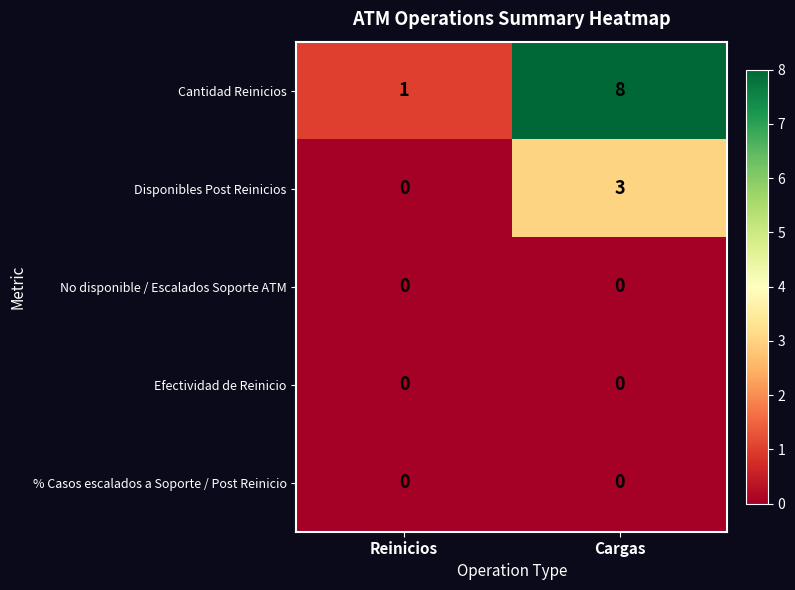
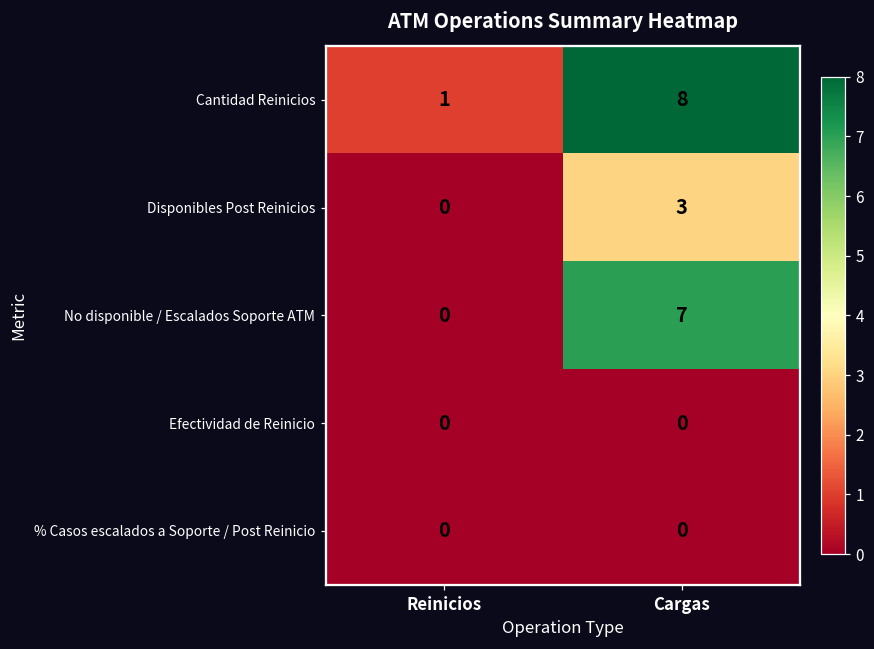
  {
    "Cantidad Reinicios": {
      "Reinicios": 1,
      "Cargas": 8
    },
    "Disponibles Post Reinicios": {
      "Reinicios": 0,
      "Cargas": 3
    },
    "No disponible / Escalados Soporte ATM": {
      "Reinicios": 0,
-     "Cargas": 0
+     "Cargas": 7
    },
    "Efectividad de Reinicio": {
      "Reinicios": 0,
      "Cargas": 0
    },
    "% Casos escalados a Soporte / Post Reinicio": {
      "Reinicios": 0,
      "Cargas": 0
    }
  }
